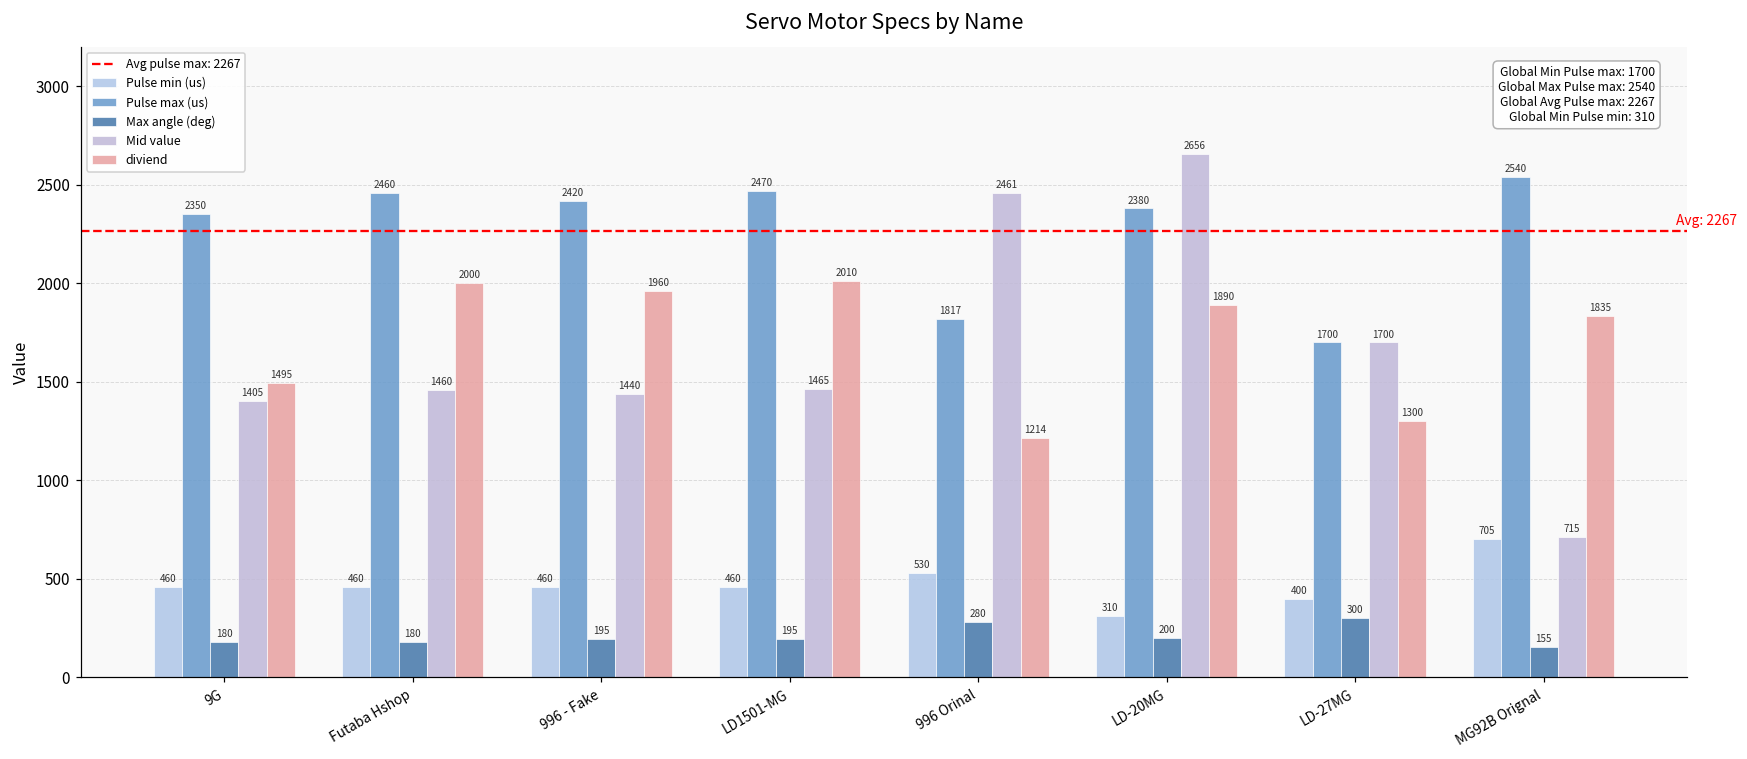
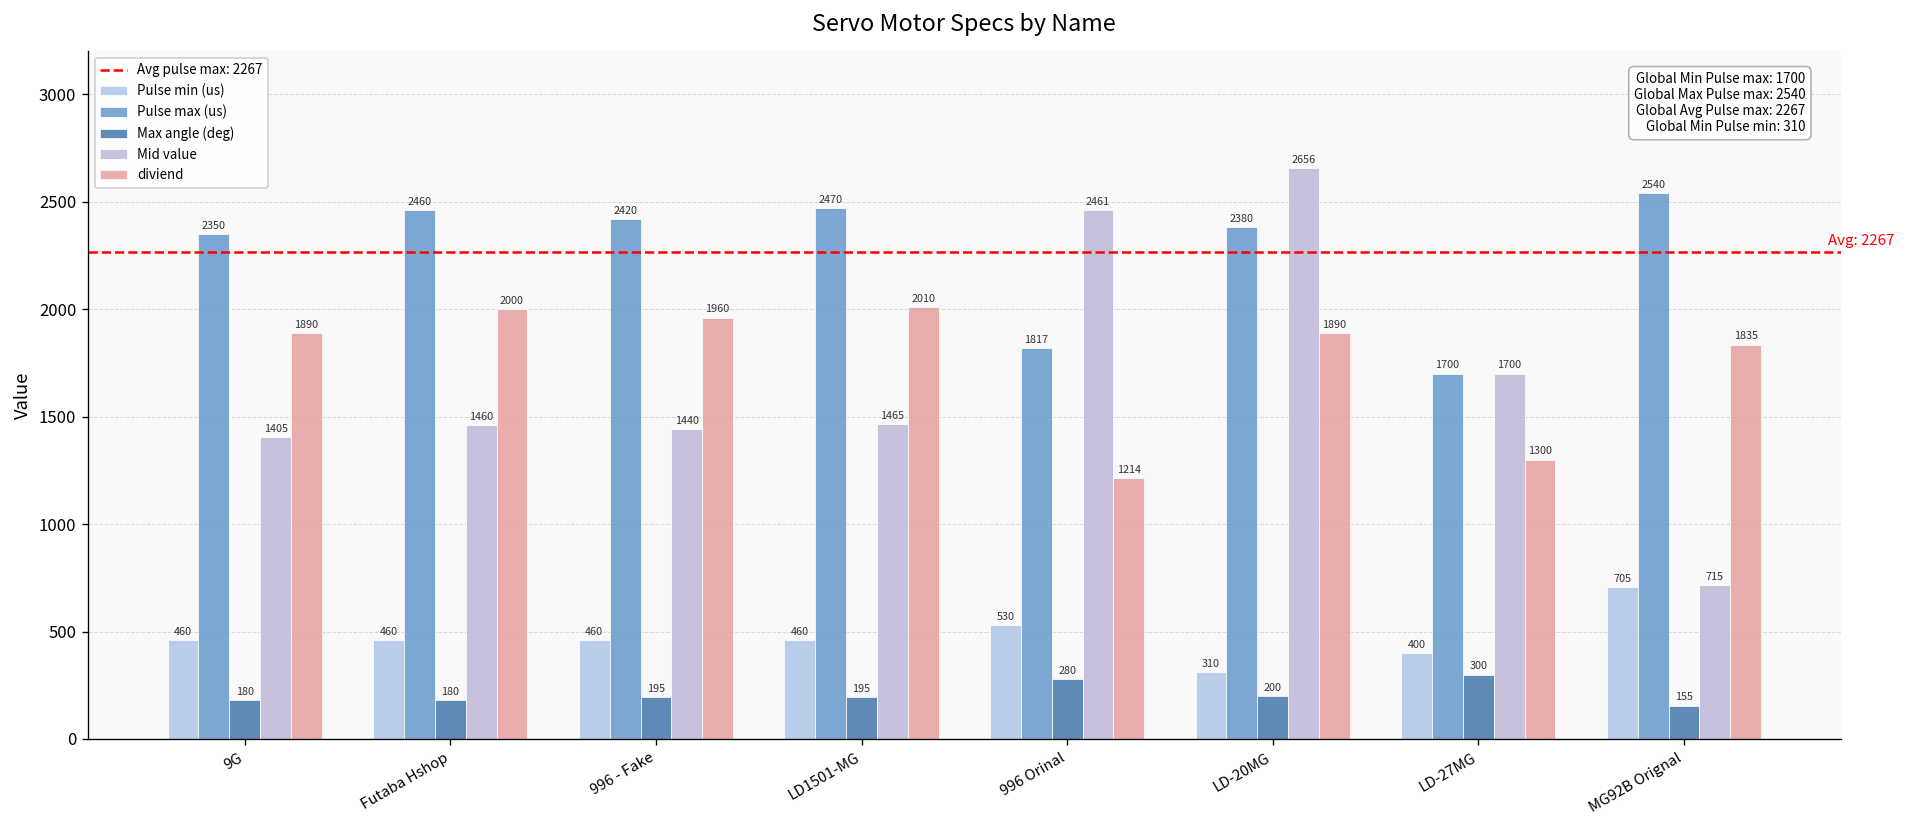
  {
    "diviend": {
-     "9G": 1495,
+     "9G": 1890,
      "Futaba Hshop": 2000,
      "996 - Fake": 1960,
      "LD1501-MG": 2010,
      "996 Orinal": 1214,
      "LD-20MG": 1890,
      "LD-27MG": 1300,
      "MG92B Orignal": 1835
    }
  }
